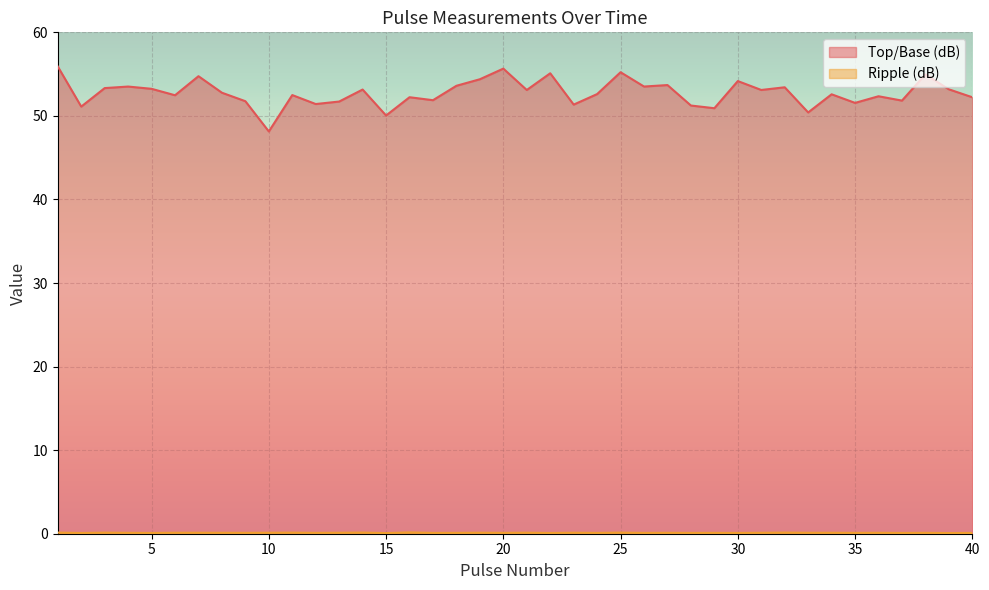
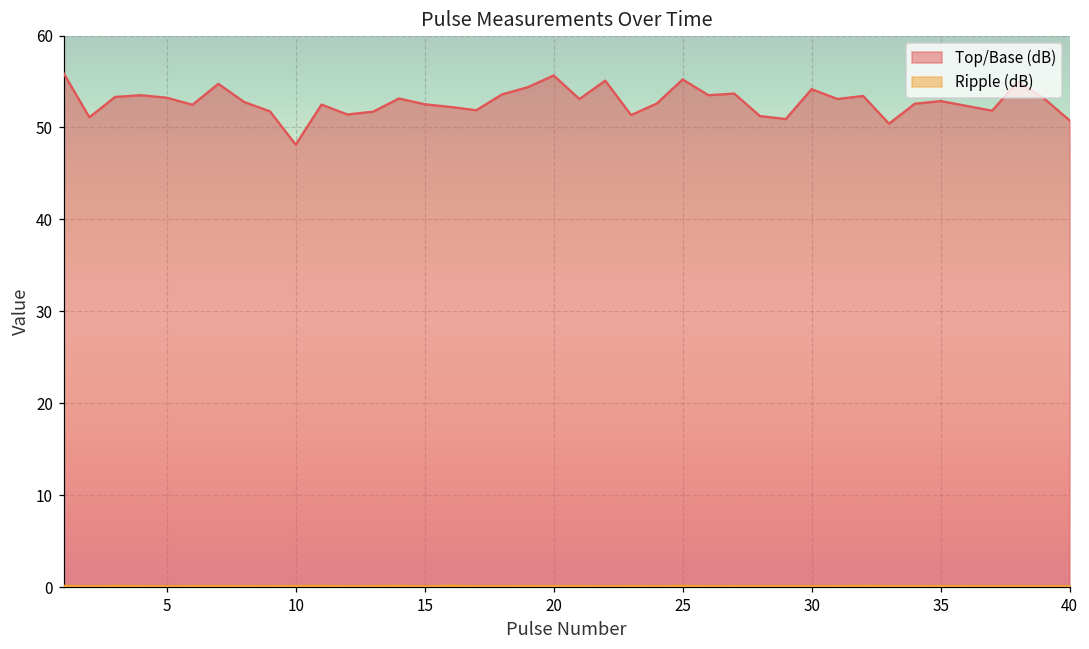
  {
    "Top/Base (dB)": {
      "5": 53,
      "10": 48,
-     "15": 50,
+     "15": 53,
      "20": 56,
      "25": 55,
      "30": 54,
-     "35": 52,
-     "40": 52
+     "35": 53,
+     "40": 51
    },
    "Ripple (dB)": {
      "5": 0,
      "10": 0,
      "15": 0,
      "20": 0,
      "25": 0,
      "30": 0,
      "35": 0,
      "40": 0
    }
  }
